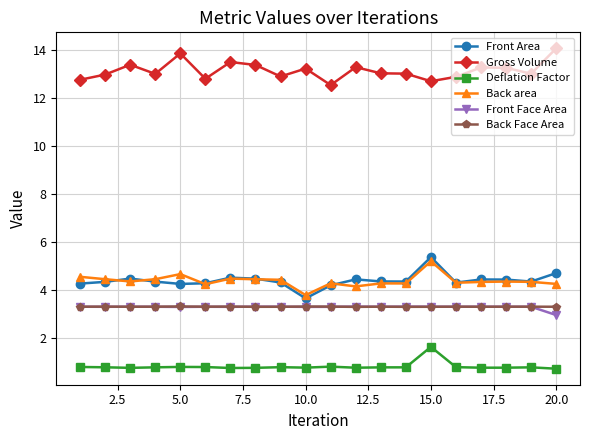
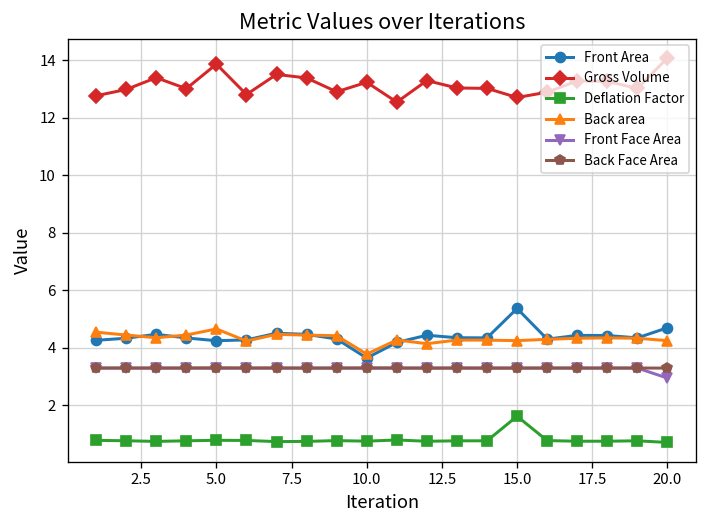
  {
    "Front Area": {
      "5.0": 4.2,
      "10.0": 3.6,
      "15.0": 5.4,
      "20.0": 4.7
    },
    "Gross Volume": {
      "5.0": 13.9,
      "10.0": 13.2,
      "15.0": 12.7
    },
    "Deflation Factor": {
      "5.0": 0.8,
      "10.0": 0.7,
      "15.0": 1.6,
      "20.0": 0.7
    },
    "Back area": {
      "5.0": 4.7,
      "10.0": 3.8,
-     "15.0": 5.2,
+     "15.0": 4.2,
      "20.0": 4.2
    },
    "Front Face Area": {
      "20.0": 2.9
    },
    "Back Face Area": {
      "20.0": 3.3
    }
  }
